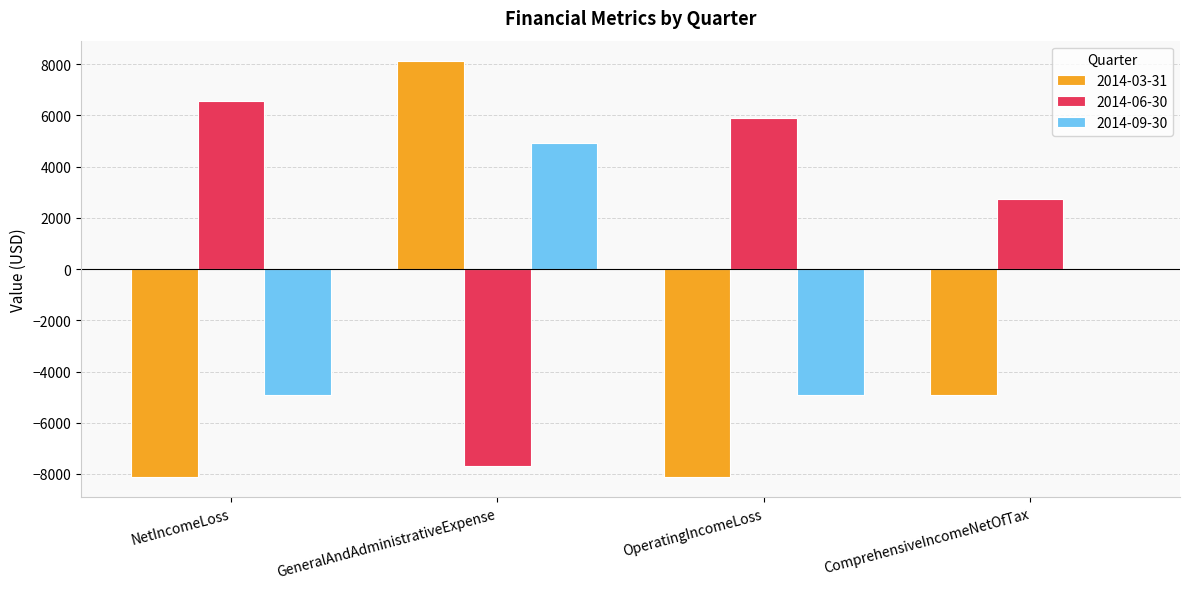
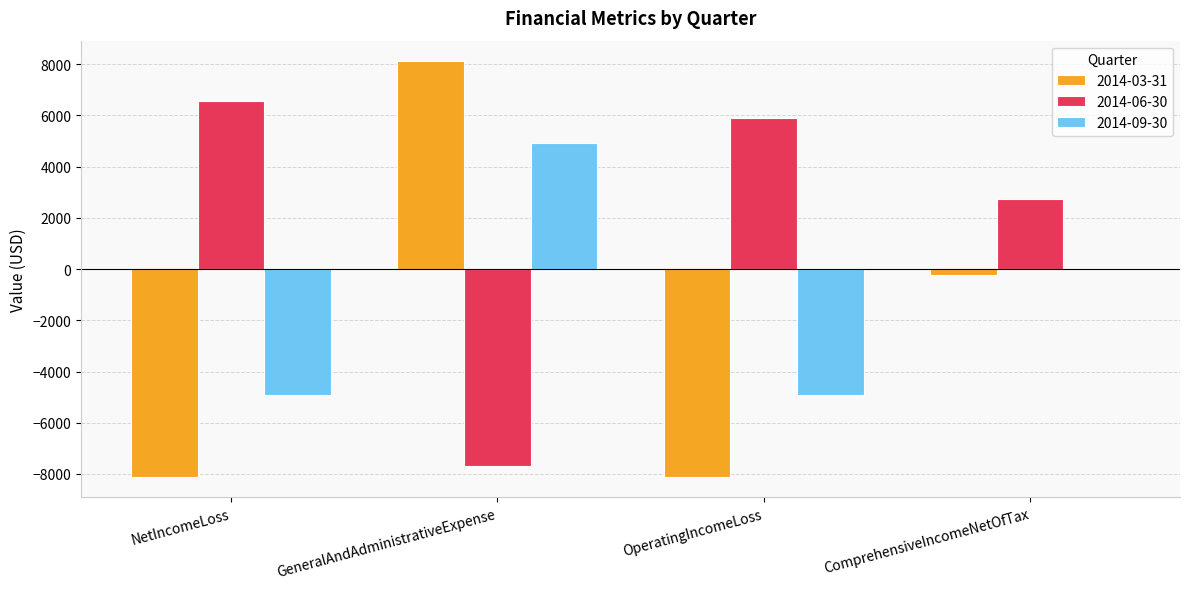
  {
    "2014-03-31": {
      "NetIncomeLoss": -8100,
      "GeneralAndAdministrativeExpense": 8100,
      "OperatingIncomeLoss": -8100,
-     "ComprehensiveIncomeNetOfTax": -4900
+     "ComprehensiveIncomeNetOfTax": -300
    },
    "2014-06-30": {
      "NetIncomeLoss": 6600,
      "GeneralAndAdministrativeExpense": -7700,
      "OperatingIncomeLoss": 5900,
      "ComprehensiveIncomeNetOfTax": 2700
    },
    "2014-09-30": {
      "NetIncomeLoss": -4900,
      "GeneralAndAdministrativeExpense": 4900,
      "OperatingIncomeLoss": -4900,
      "ComprehensiveIncomeNetOfTax": 0
    }
  }
